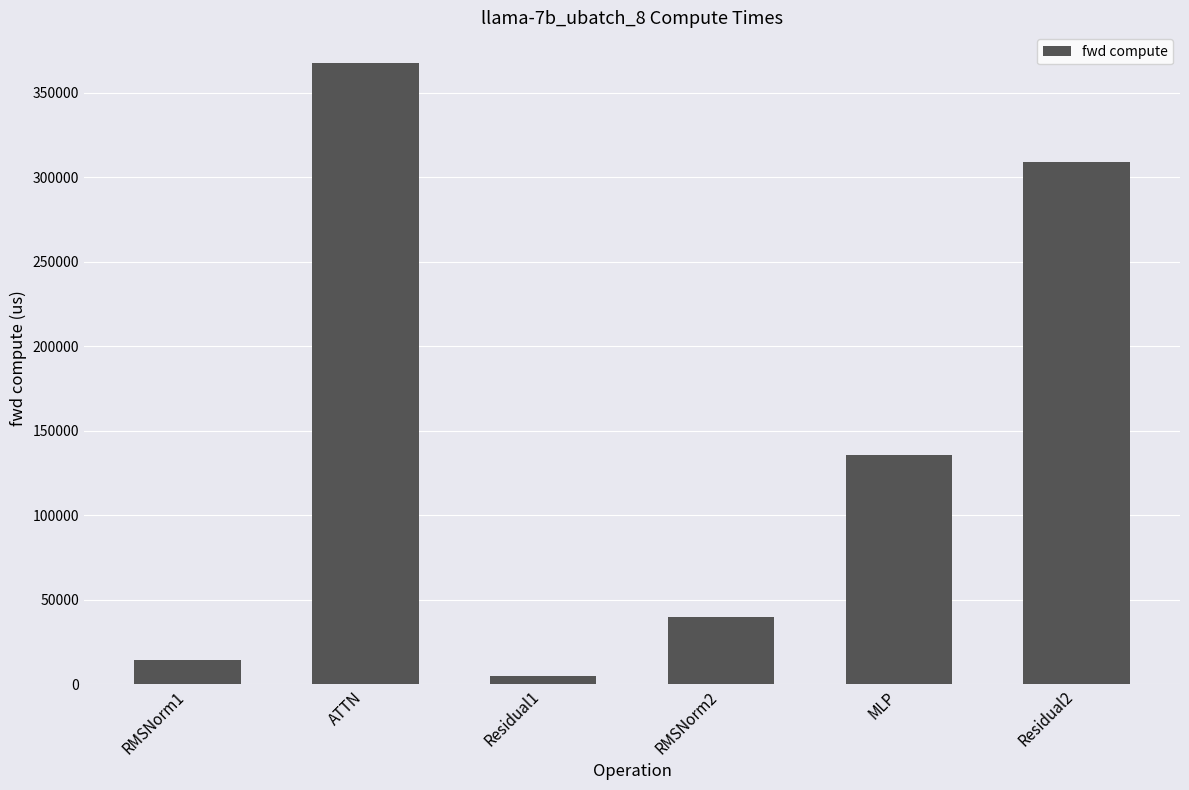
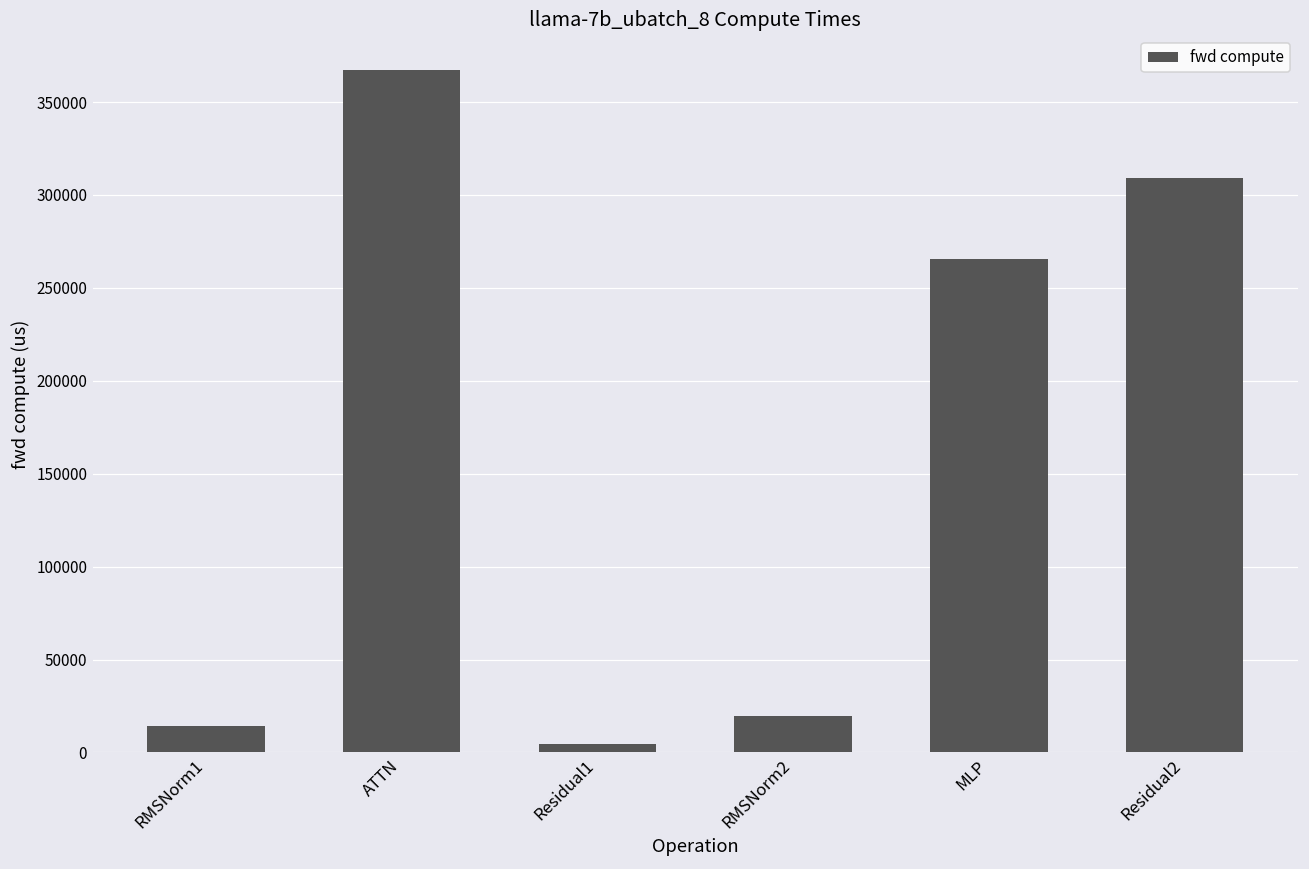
  {
    "RMSNorm1": 14000,
    "ATTN": 367000,
    "Residual1": 5000,
-   "RMSNorm2": 40000,
-   "MLP": 136000,
+   "RMSNorm2": 20000,
+   "MLP": 266000,
    "Residual2": 309000
  }
